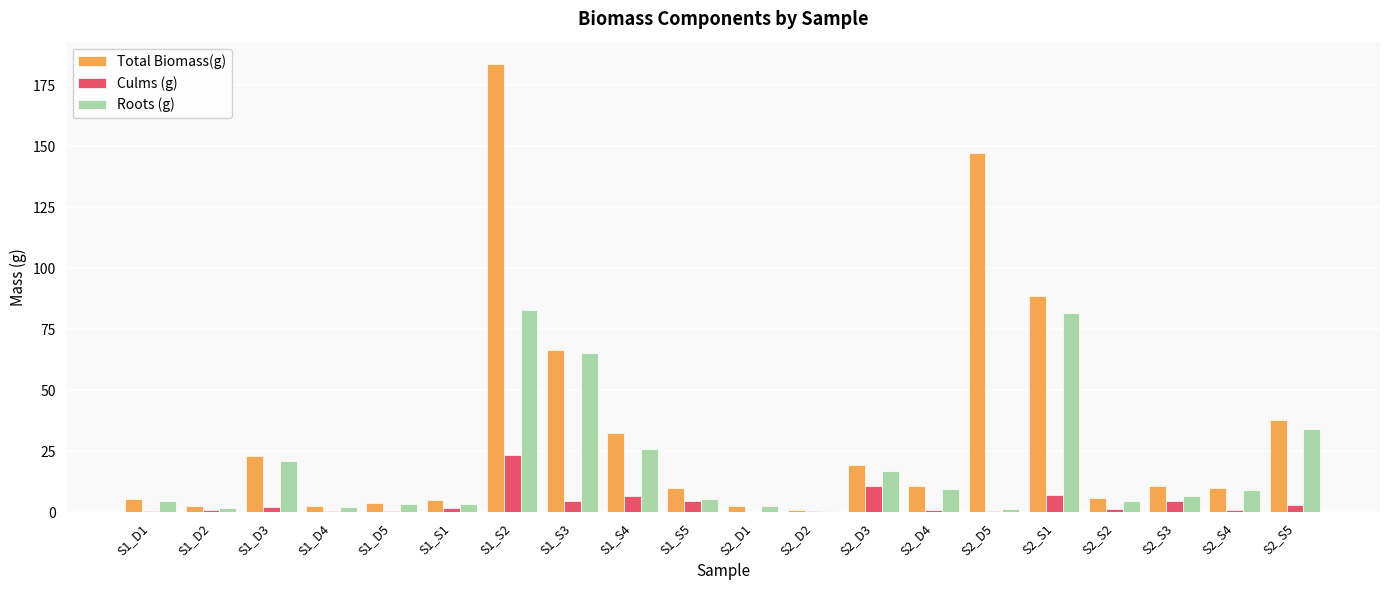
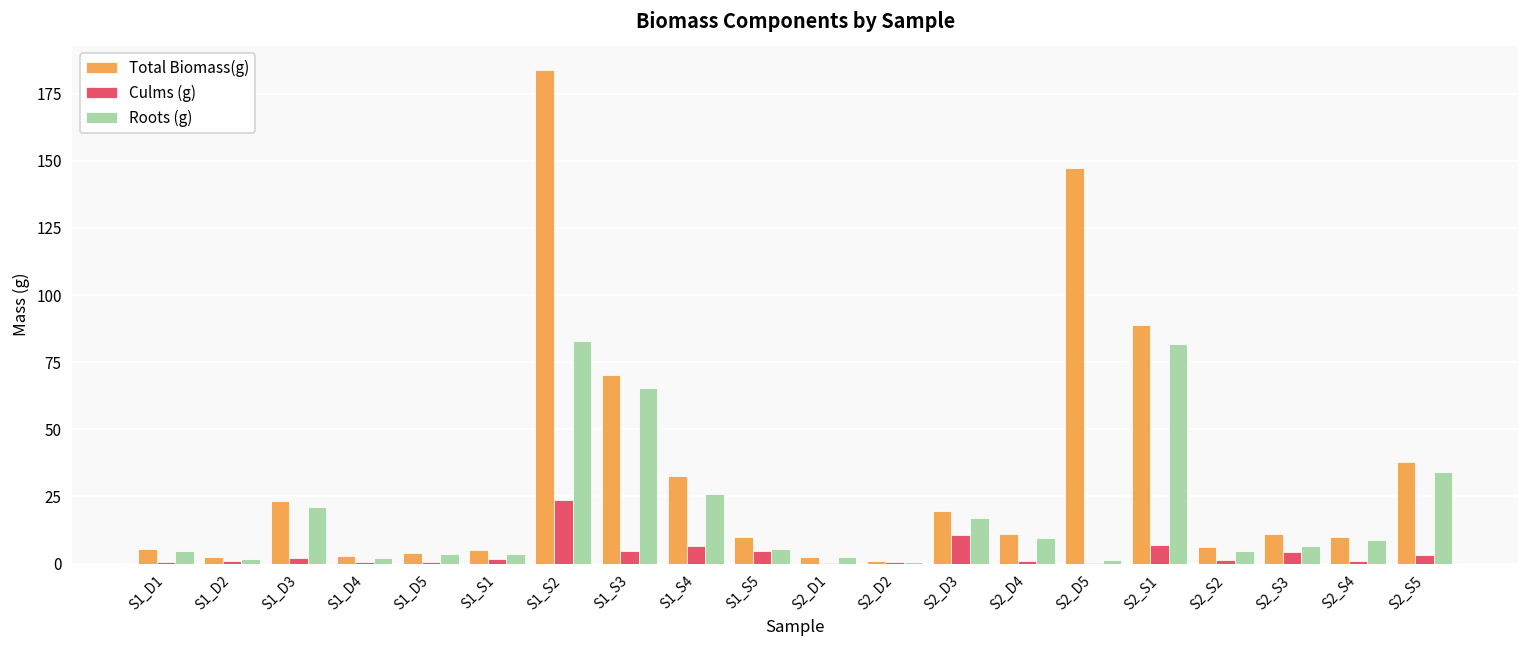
  {
    "Total Biomass(g)": {
      "S1_D1": 5,
      "S1_D2": 3,
      "S1_D3": 23,
      "S1_D4": 3,
      "S1_D5": 4,
      "S1_S1": 5,
      "S1_S2": 184,
-     "S1_S3": 66,
+     "S1_S3": 70,
      "S1_S4": 33,
      "S1_S5": 10,
      "S2_D1": 3,
      "S2_D2": 1,
      "S2_D3": 19,
      "S2_D4": 11,
      "S2_D5": 147,
      "S2_S1": 89,
      "S2_S2": 6,
      "S2_S3": 11,
      "S2_S4": 10,
      "S2_S5": 38
    },
    "Culms (g)": {
      "S1_D3": 2,
      "S1_S1": 2,
      "S1_S2": 24,
      "S1_S3": 5,
      "S1_S4": 7,
      "S1_S5": 5,
      "S2_D3": 11,
      "S2_D4": 1,
      "S2_S1": 7,
      "S2_S2": 1,
      "S2_S3": 4,
      "S2_S5": 3
    },
    "Roots (g)": {
      "S1_D1": 5,
      "S1_D2": 2,
      "S1_D3": 21,
      "S1_D4": 2,
      "S1_D5": 4,
      "S1_S1": 4,
      "S1_S2": 83,
      "S1_S3": 65,
      "S1_S4": 26,
      "S1_S5": 5,
      "S2_D1": 2,
      "S2_D3": 17,
      "S2_D4": 10,
      "S2_D5": 2,
      "S2_S1": 82,
      "S2_S2": 5,
      "S2_S3": 7,
      "S2_S4": 9,
      "S2_S5": 34
    }
  }
